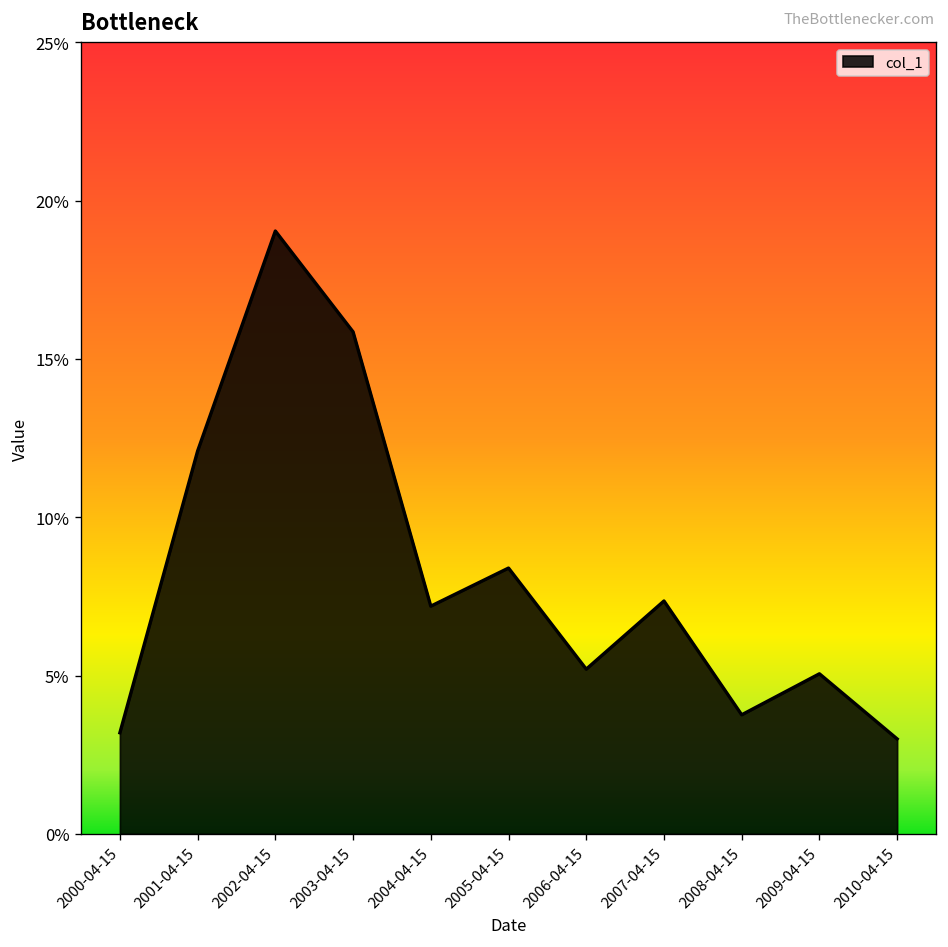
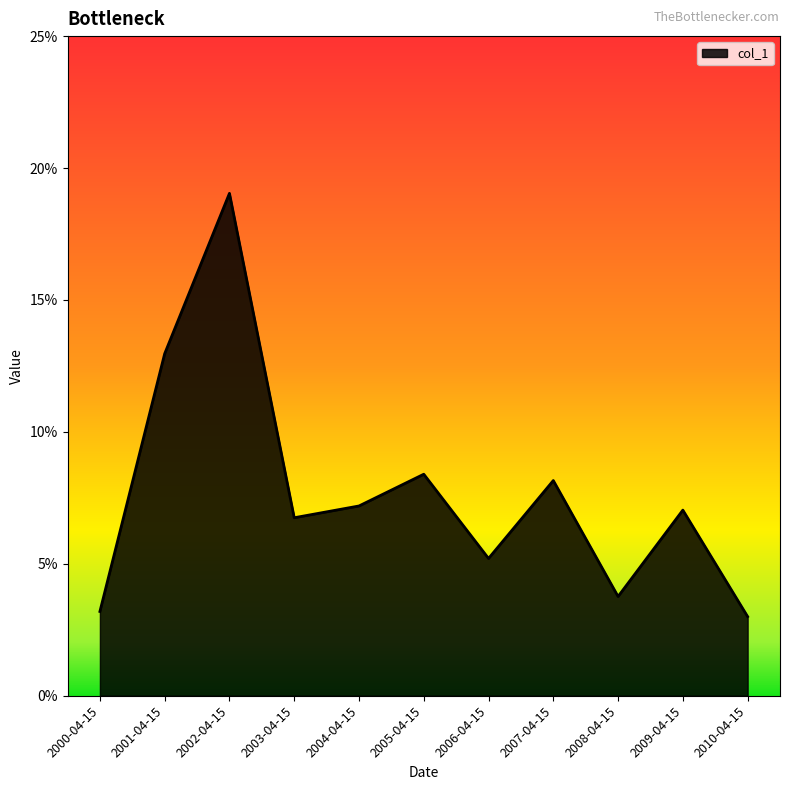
  {
    "2000-04-15": "3.2%",
-   "2001-04-15": "12.1%",
+   "2001-04-15": "13.0%",
    "2002-04-15": "19.0%",
-   "2003-04-15": "15.9%",
+   "2003-04-15": "6.7%",
    "2004-04-15": "7.2%",
    "2005-04-15": "8.4%",
    "2006-04-15": "5.2%",
-   "2007-04-15": "7.4%",
+   "2007-04-15": "8.2%",
    "2008-04-15": "3.8%",
-   "2009-04-15": "5.1%",
+   "2009-04-15": "7.0%",
    "2010-04-15": "3.0%"
  }
